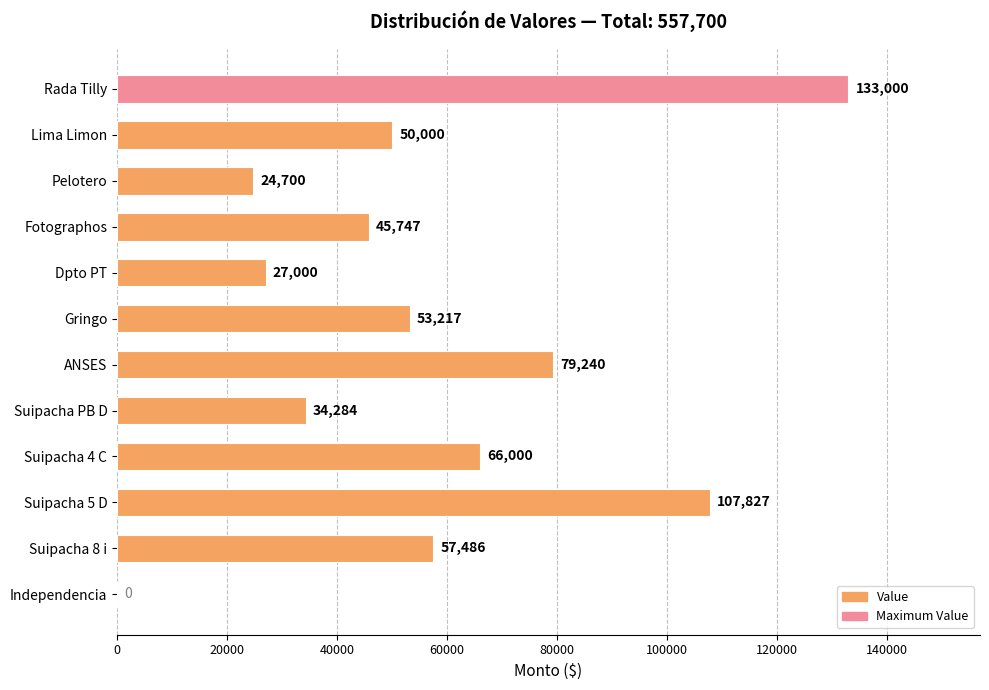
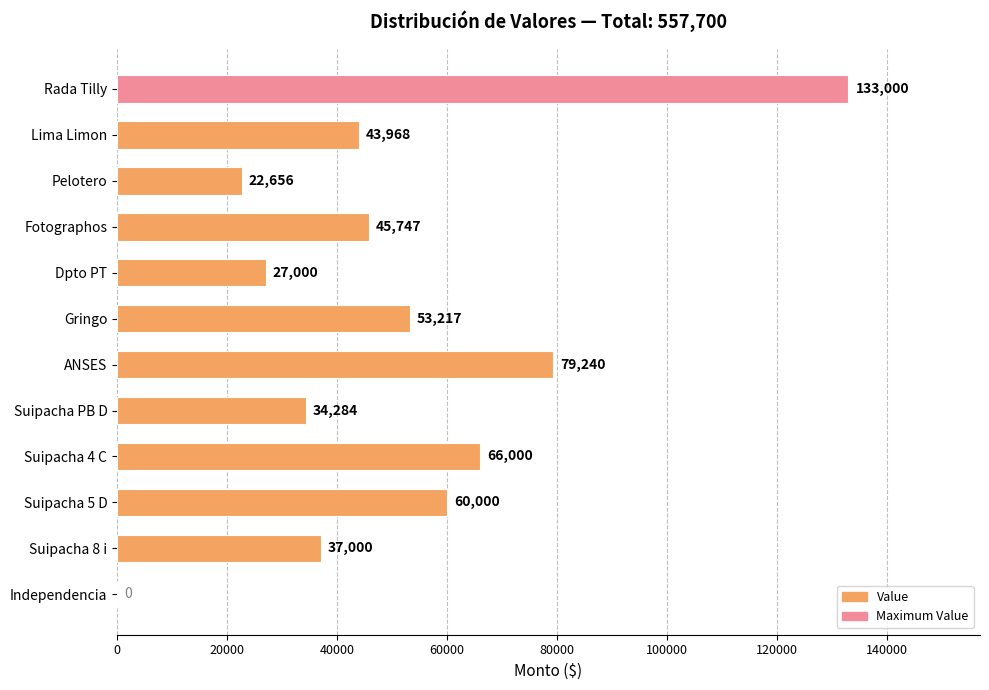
  {
    "Rada Tilly": "133,000",
-   "Lima Limon": "50,000",
-   "Pelotero": "24,700",
+   "Lima Limon": "43,968",
+   "Pelotero": "22,656",
    "Fotographos": "45,747",
    "Dpto PT": "27,000",
    "Gringo": "53,217",
    "ANSES": "79,240",
    "Suipacha PB D": "34,284",
    "Suipacha 4 C": "66,000",
-   "Suipacha 5 D": "107,827",
-   "Suipacha 8 i": "57,486",
+   "Suipacha 5 D": "60,000",
+   "Suipacha 8 i": "37,000",
    "Independencia": "0"
  }
